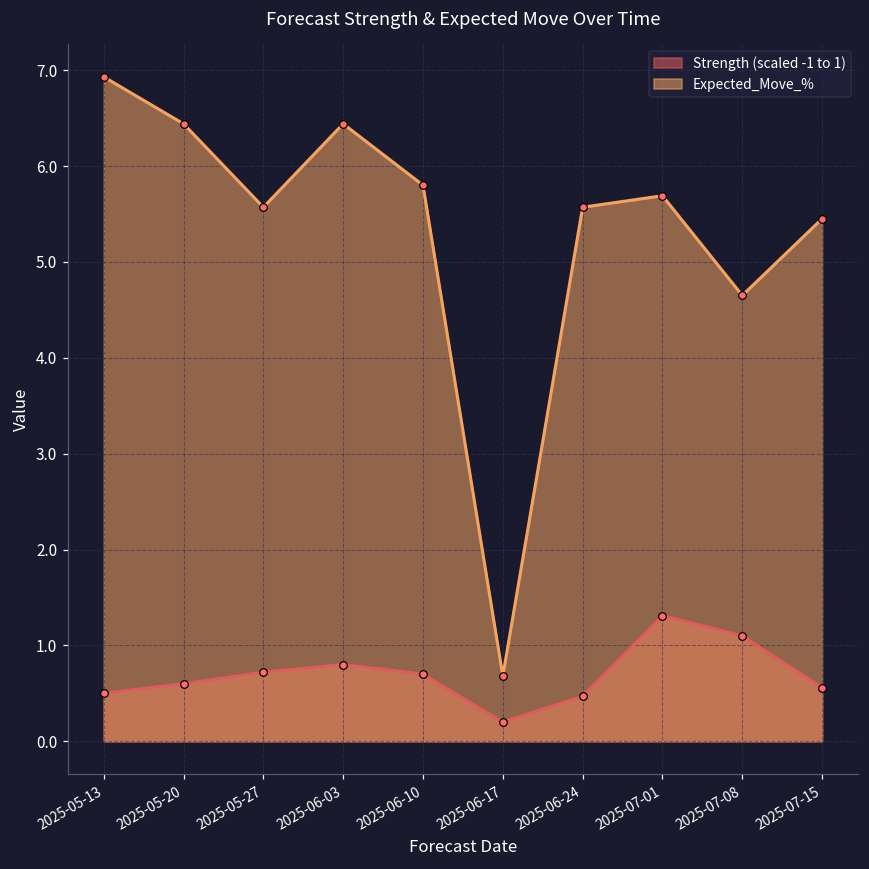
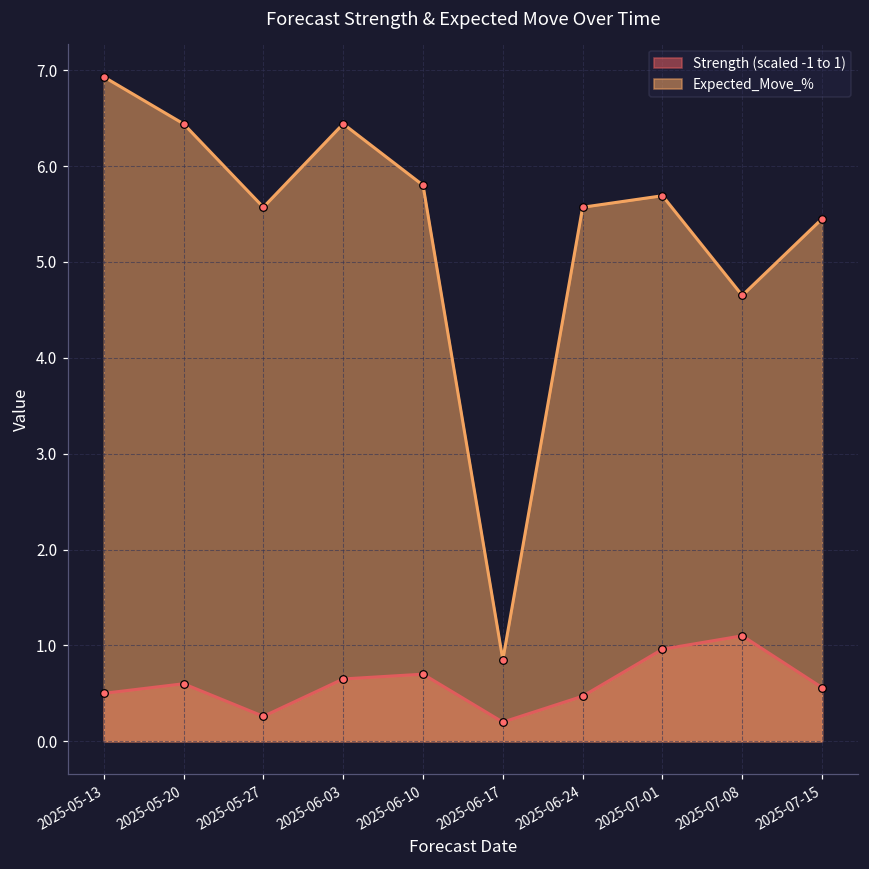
  {
    "Strength (scaled -1 to 1)": {
      "2025-05-13": 0.5,
      "2025-05-20": 0.6,
-     "2025-05-27": 0.7,
-     "2025-06-03": 0.8,
+     "2025-05-27": 0.3,
+     "2025-06-03": 0.7,
      "2025-06-10": 0.7,
      "2025-06-17": 0.2,
      "2025-06-24": 0.5,
-     "2025-07-01": 1.3,
+     "2025-07-01": 1.0,
      "2025-07-08": 1.1,
      "2025-07-15": 0.6
    },
    "Expected_Move_%": {
      "2025-05-13": 6.9,
      "2025-05-20": 6.4,
      "2025-05-27": 5.6,
      "2025-06-03": 6.4,
      "2025-06-10": 5.8,
-     "2025-06-17": 0.7,
+     "2025-06-17": 0.9,
      "2025-06-24": 5.6,
      "2025-07-01": 5.7,
      "2025-07-08": 4.7,
      "2025-07-15": 5.5
    }
  }
